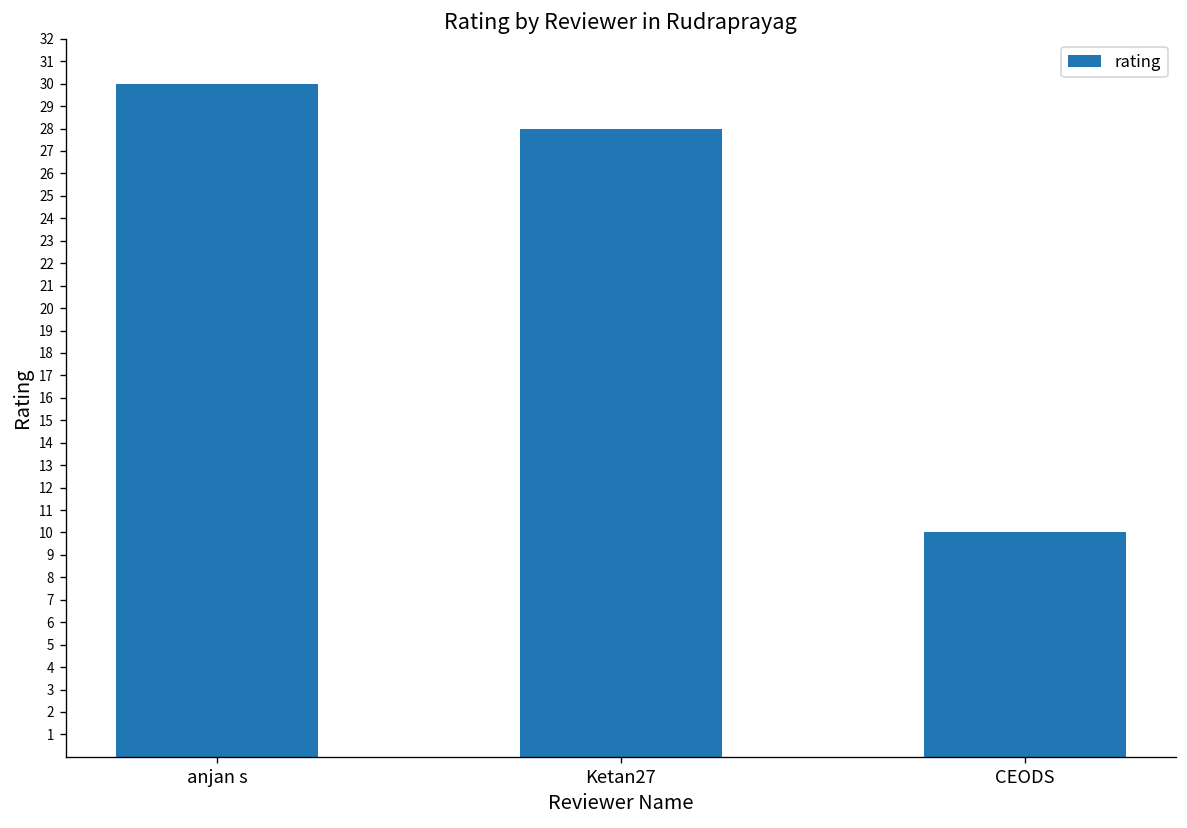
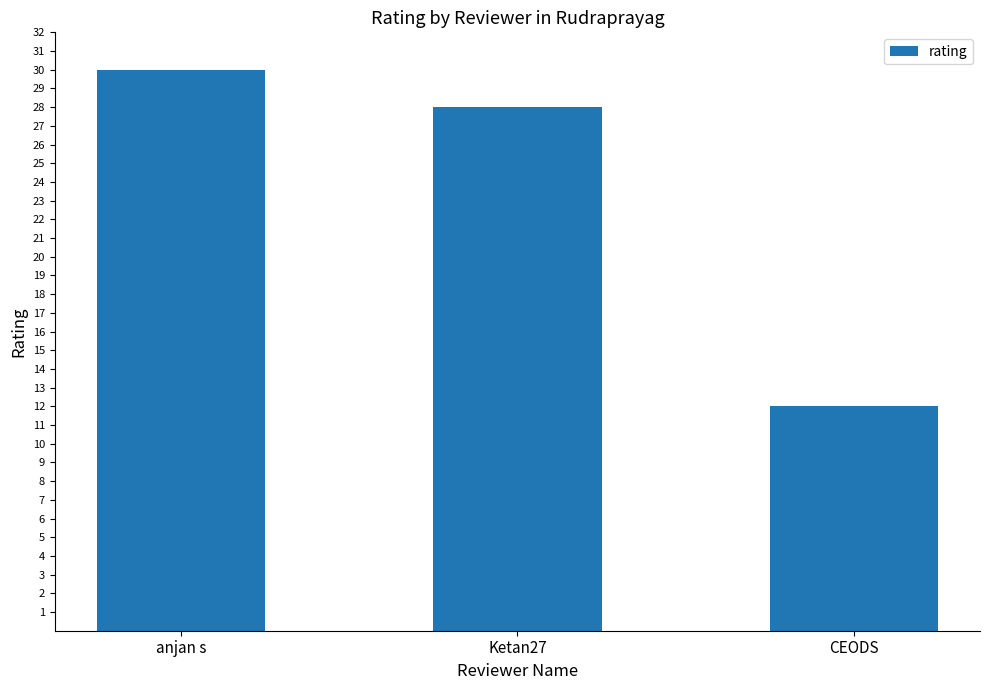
  {
    "anjan s": 30,
    "Ketan27": 28,
-   "CEODS": 10
+   "CEODS": 12
  }
